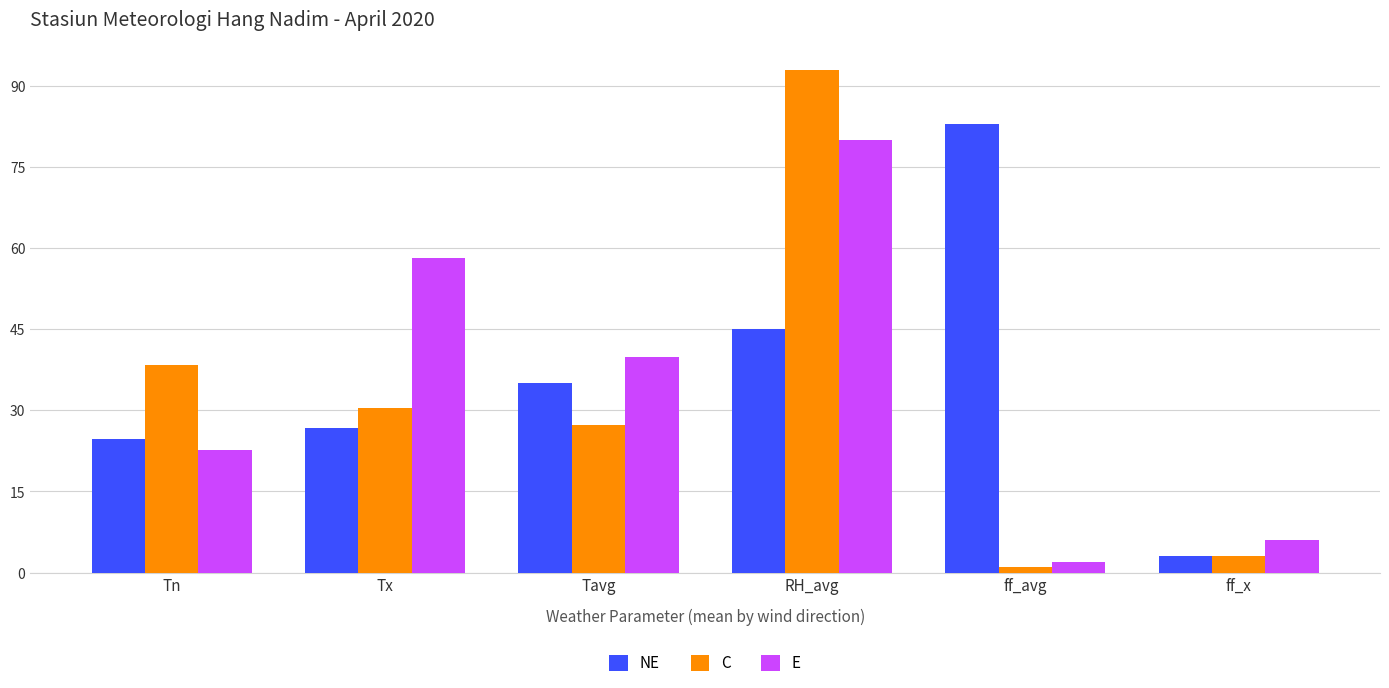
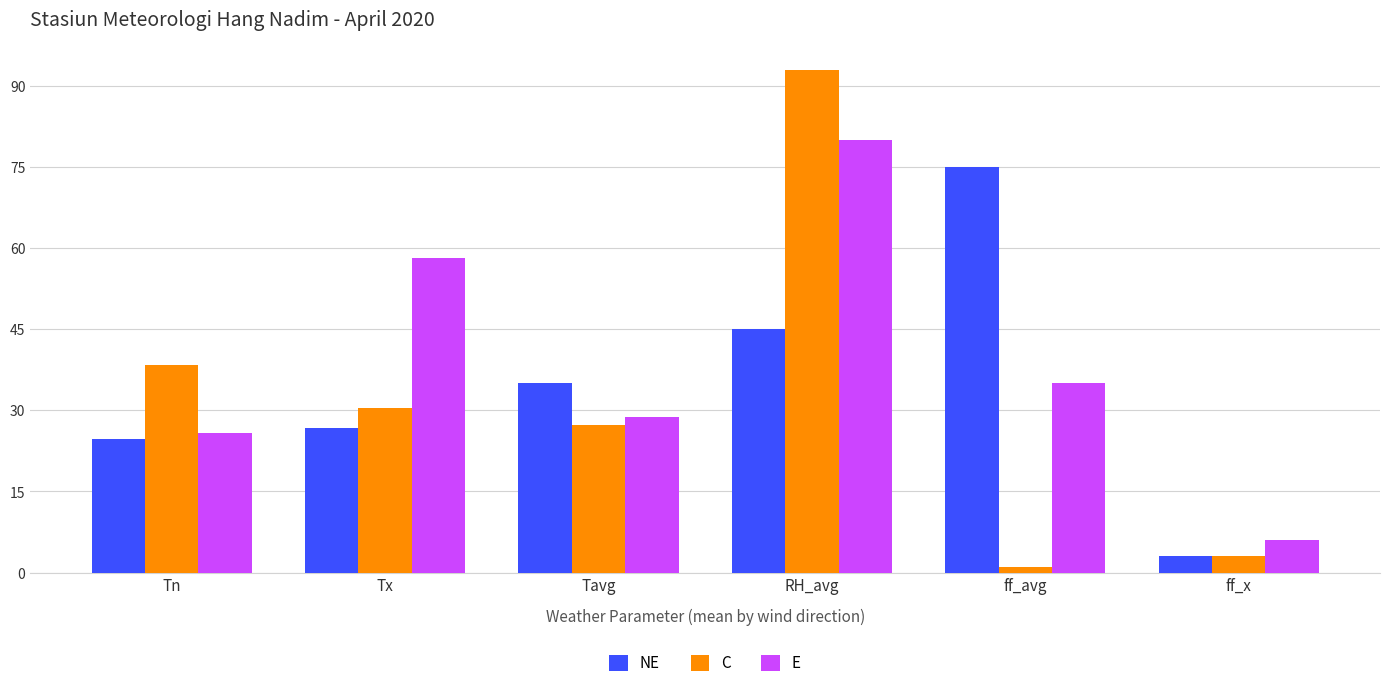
  {
    "NE": {
      "Tn": 25,
      "Tx": 27,
      "Tavg": 35,
      "RH_avg": 45,
-     "ff_avg": 83,
+     "ff_avg": 75,
      "ff_x": 3
    },
    "C": {
      "Tn": 38,
      "Tx": 31,
      "Tavg": 27,
      "RH_avg": 93,
      "ff_avg": 1,
      "ff_x": 3
    },
    "E": {
-     "Tn": 23,
+     "Tn": 26,
      "Tx": 58,
-     "Tavg": 40,
+     "Tavg": 29,
      "RH_avg": 80,
-     "ff_avg": 2,
+     "ff_avg": 35,
      "ff_x": 6
    }
  }
